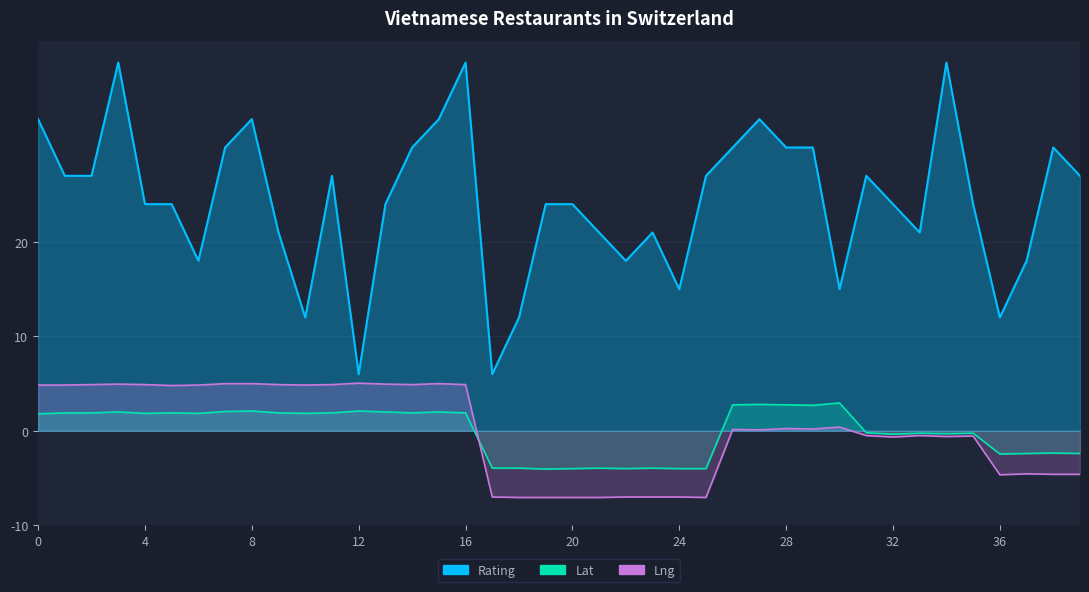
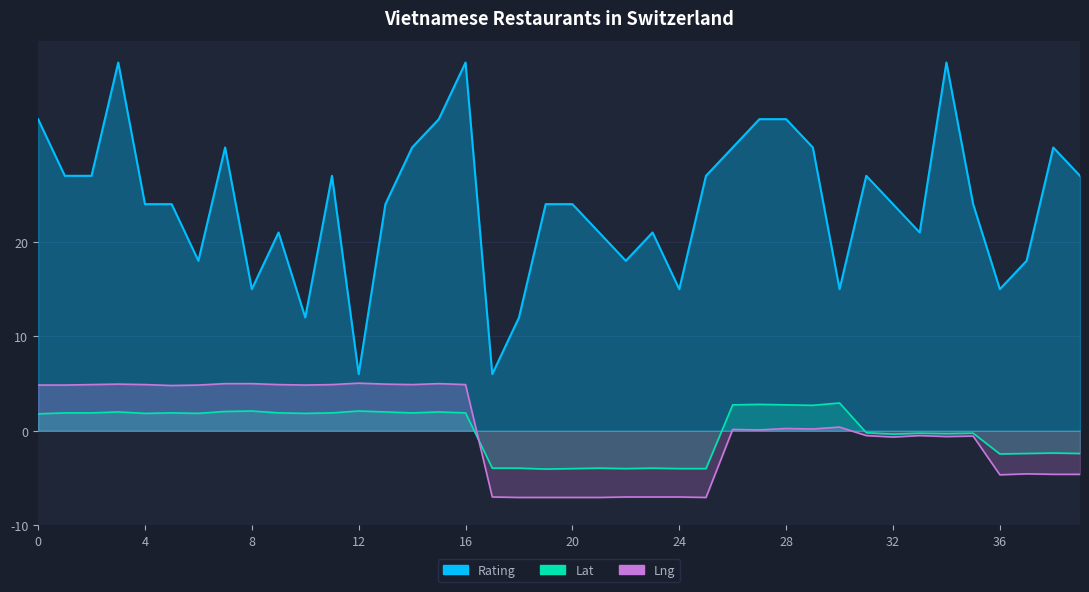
  {
    "Rating": {
      "0": 33,
      "4": 24,
-     "8": 33,
+     "8": 15,
      "12": 6,
      "16": 39,
      "20": 24,
      "24": 15,
-     "28": 30,
+     "28": 33,
      "32": 24,
-     "36": 12
+     "36": 15
    }
  }
